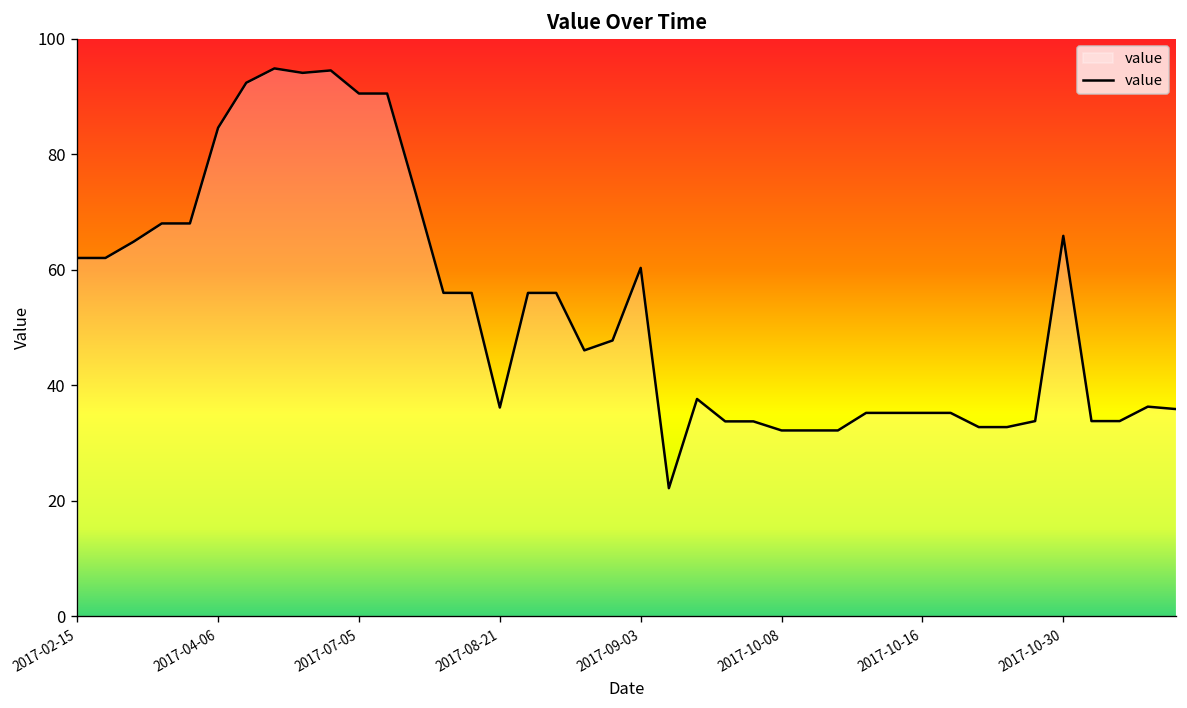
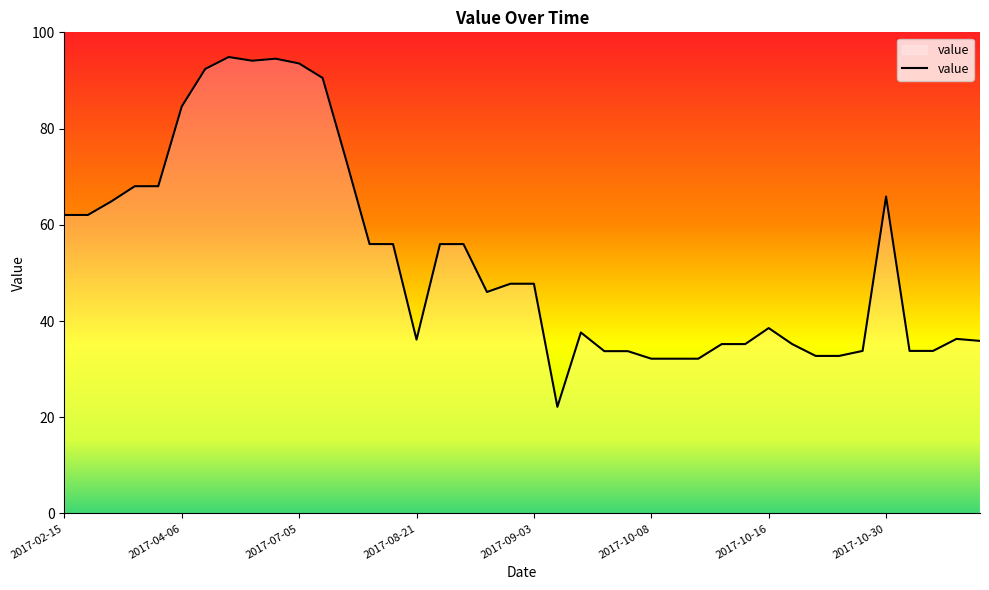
  {
    "2017-02-15": 62,
    "2017-04-06": 85,
-   "2017-07-05": 91,
+   "2017-07-05": 94,
    "2017-08-21": 36,
-   "2017-09-03": 60,
+   "2017-09-03": 48,
    "2017-10-08": 32,
-   "2017-10-16": 35,
+   "2017-10-16": 39,
    "2017-10-30": 66
  }
